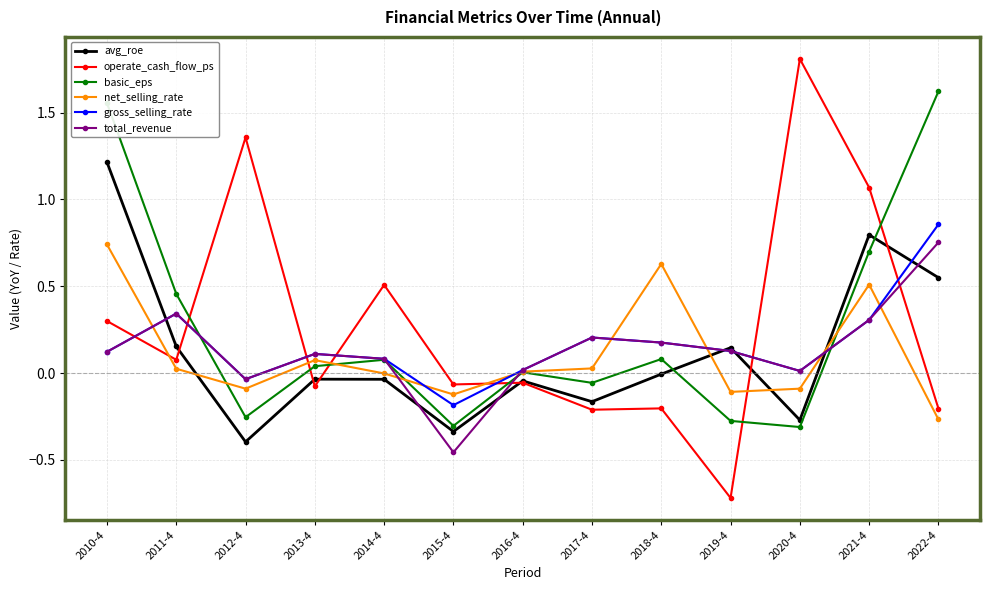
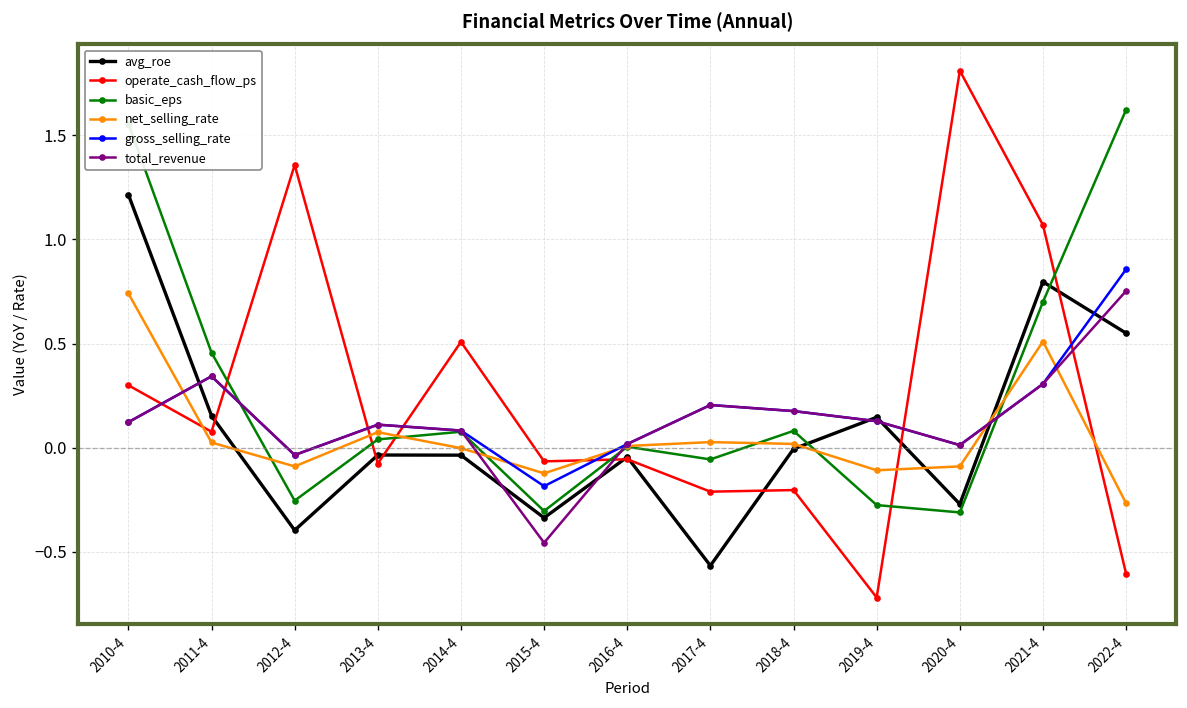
  {
    "avg_roe": {
      "2010-4": 1.21,
      "2011-4": 0.15,
      "2012-4": -0.40,
      "2013-4": -0.03,
      "2014-4": -0.04,
      "2015-4": -0.34,
-     "2017-4": -0.16,
+     "2017-4": -0.57,
      "2018-4": -0.01,
      "2019-4": 0.15,
      "2020-4": -0.27,
      "2021-4": 0.80,
      "2022-4": 0.55
    },
    "operate_cash_flow_ps": {
      "2010-4": 0.30,
      "2011-4": 0.08,
      "2012-4": 1.36,
      "2013-4": -0.08,
      "2014-4": 0.51,
      "2015-4": -0.07,
      "2017-4": -0.21,
      "2018-4": -0.20,
      "2019-4": -0.72,
      "2020-4": 1.81,
      "2021-4": 1.07,
-     "2022-4": -0.20
+     "2022-4": -0.60
    },
    "basic_eps": {
      "2011-4": 0.46,
      "2012-4": -0.25,
      "2013-4": 0.04,
      "2015-4": -0.30,
      "2017-4": -0.06,
      "2018-4": 0.08,
      "2019-4": -0.28,
      "2020-4": -0.31,
      "2021-4": 0.70,
      "2022-4": 1.62
    },
    "net_selling_rate": {
      "2010-4": 0.74,
      "2011-4": 0.03,
      "2012-4": -0.09,
      "2013-4": 0.07,
      "2014-4": 0.00,
      "2015-4": -0.12,
      "2017-4": 0.03,
-     "2018-4": 0.63,
+     "2018-4": 0.02,
      "2019-4": -0.11,
      "2020-4": -0.09,
      "2021-4": 0.51,
      "2022-4": -0.27
    },
    "gross_selling_rate": {
      "2015-4": -0.18,
      "2022-4": 0.86
    },
    "total_revenue": {
      "2015-4": -0.46,
      "2022-4": 0.75
    }
  }
